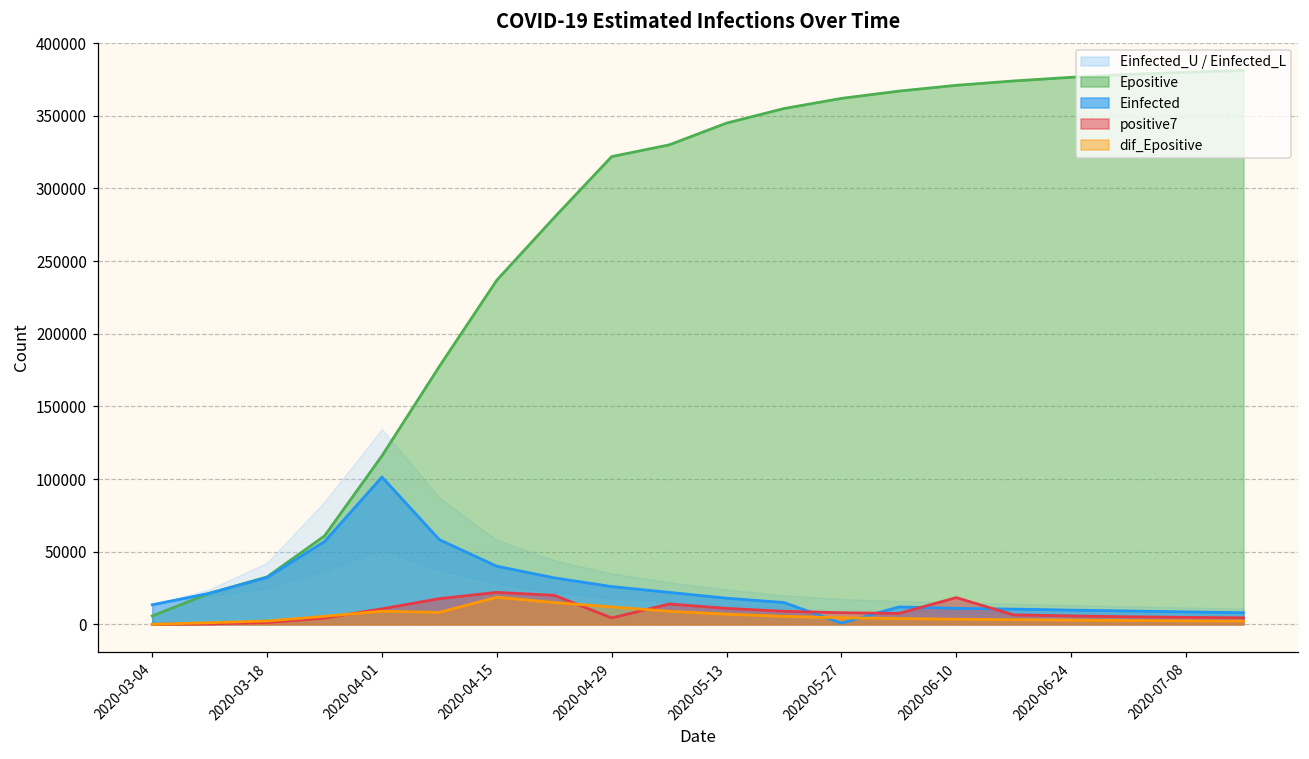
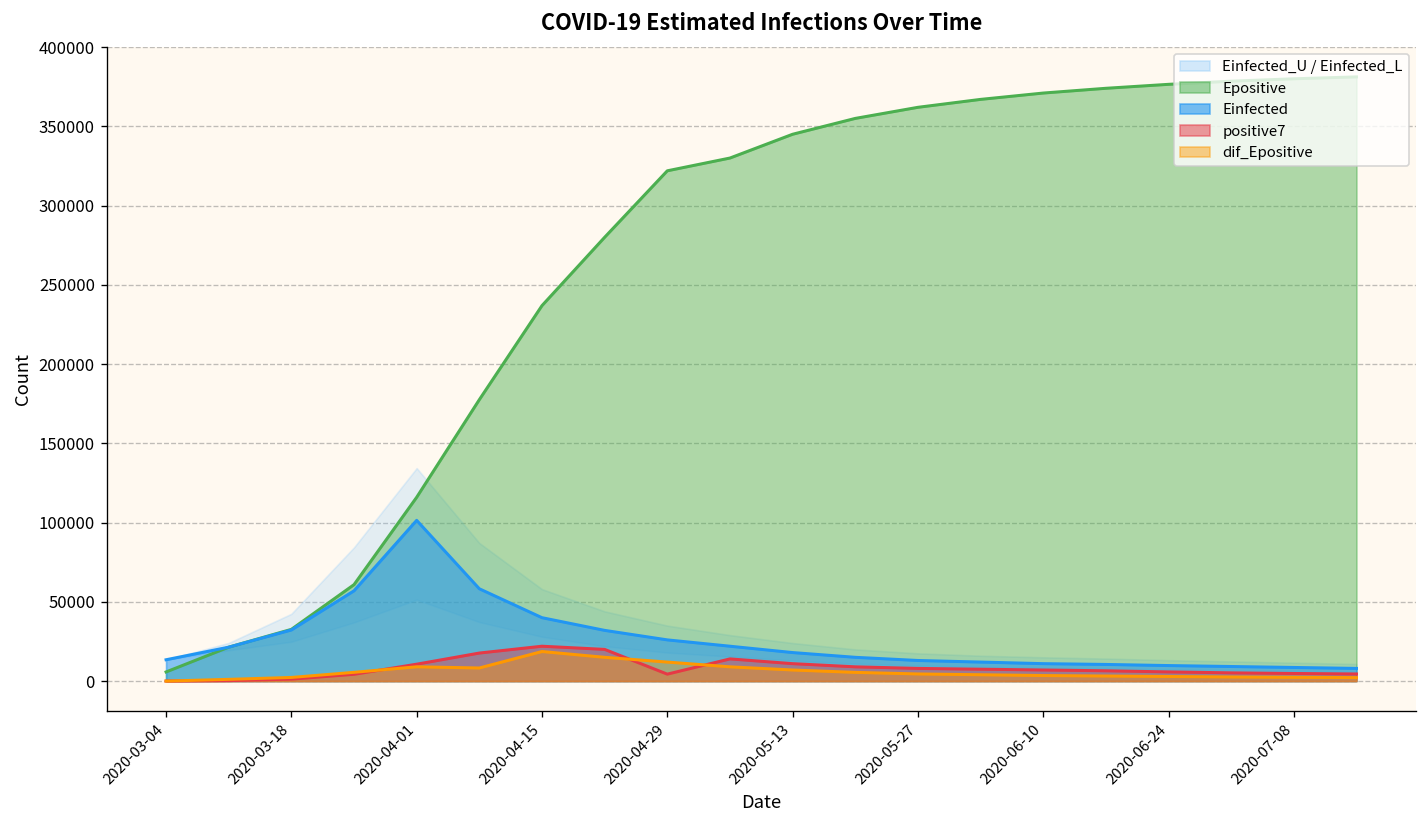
  {
    "Epositive": {
      "2020-03-04": 6000,
      "2020-04-01": 116000,
      "2020-04-15": 237000,
      "2020-04-29": 322000,
      "2020-05-13": 345000,
      "2020-05-27": 362000,
      "2020-06-10": 371000,
      "2020-06-24": 377000
    },
    "Einfected": {
      "2020-04-01": 101000,
      "2020-04-15": 40000,
      "2020-04-29": 26000,
      "2020-05-13": 18000,
-     "2020-05-27": 1000,
+     "2020-05-27": 13000,
      "2020-06-10": 11000,
      "2020-06-24": 10000,
      "2020-07-08": 9000
    },
    "positive7": {
      "2020-04-15": 22000,
      "2020-04-29": 4000,
      "2020-05-13": 11000,
      "2020-05-27": 8000,
-     "2020-06-10": 18000,
+     "2020-06-10": 7000,
      "2020-06-24": 6000,
      "2020-07-08": 5000
    },
    "dif_Epositive": {
      "2020-04-15": 19000,
      "2020-04-29": 12000,
      "2020-05-13": 7000,
      "2020-05-27": 5000,
      "2020-06-10": 4000,
      "2020-06-24": 3000,
      "2020-07-08": 2000
    }
  }
